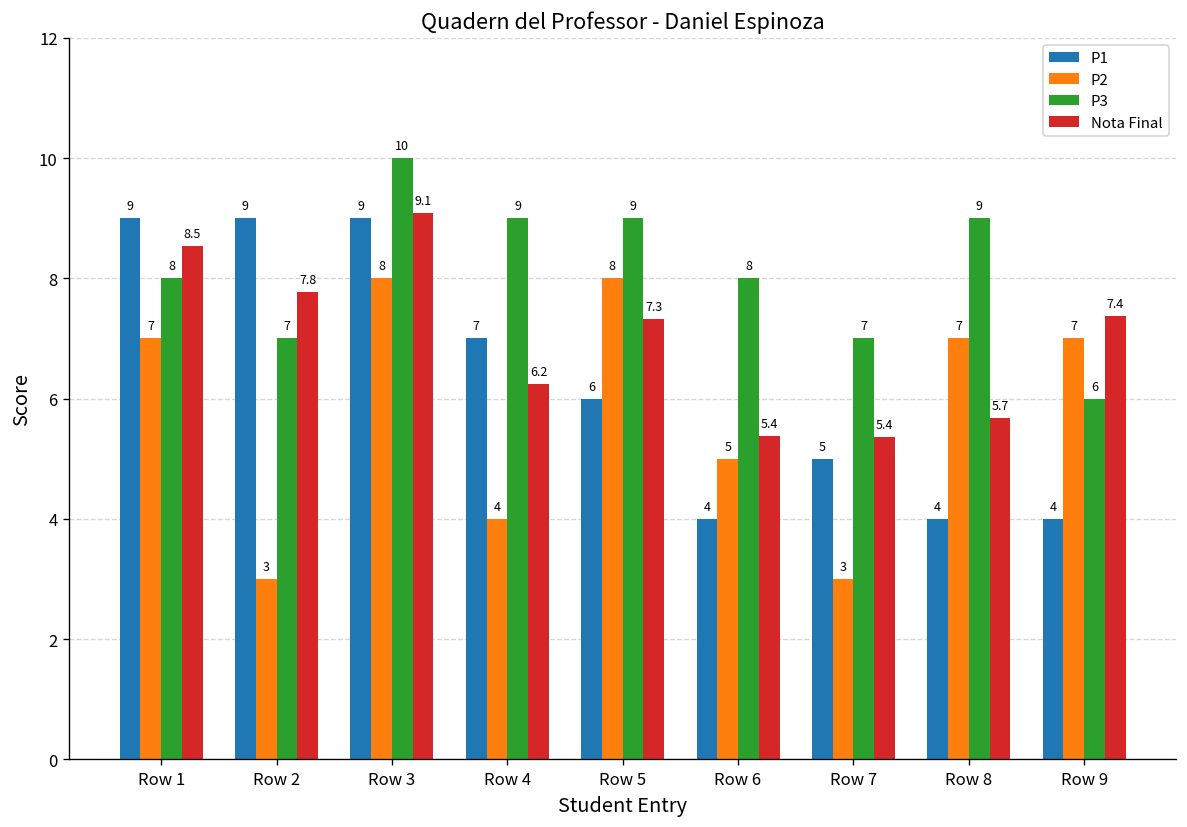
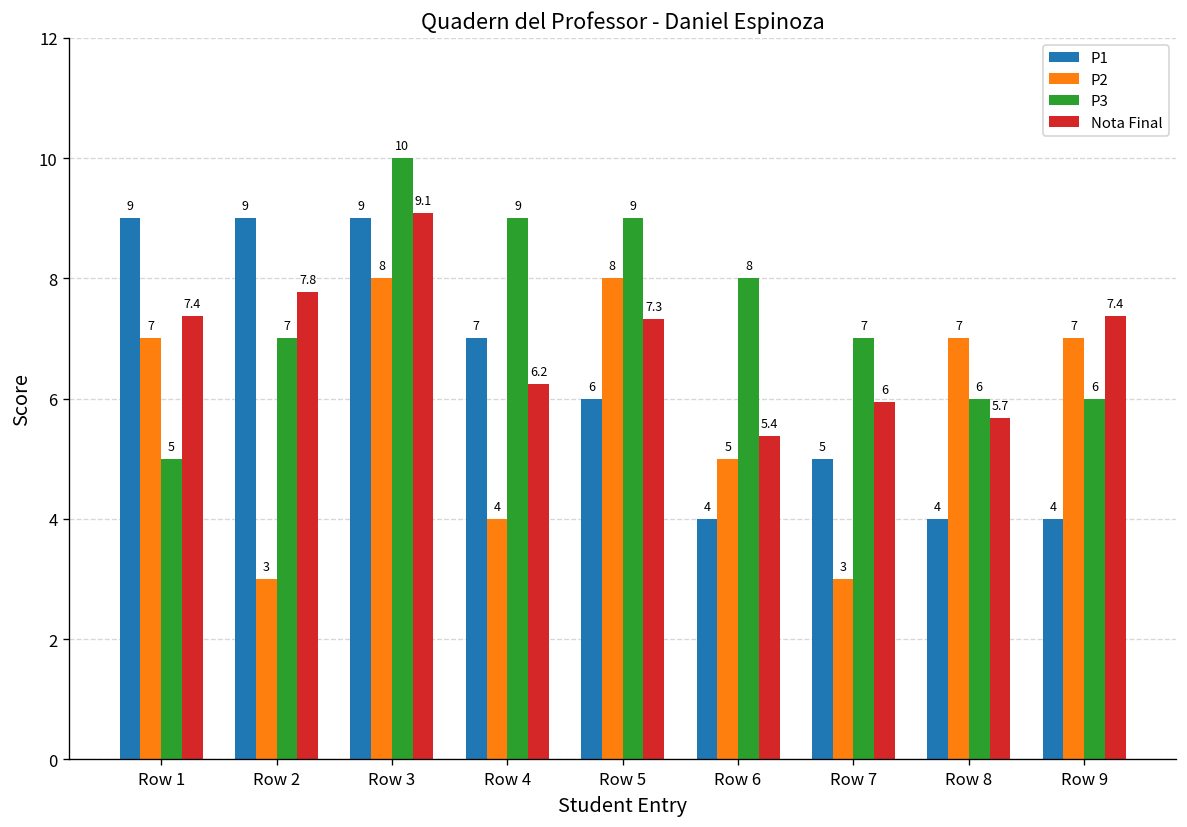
  {
    "P1": {
      "Row 1": 9,
      "Row 2": 9,
      "Row 3": 9,
      "Row 4": 7,
      "Row 5": 6,
      "Row 6": 4,
      "Row 7": 5,
      "Row 8": 4,
      "Row 9": 4
    },
    "P2": {
      "Row 1": 7,
      "Row 2": 3,
      "Row 3": 8,
      "Row 4": 4,
      "Row 5": 8,
      "Row 6": 5,
      "Row 7": 3,
      "Row 8": 7,
      "Row 9": 7
    },
    "P3": {
-     "Row 1": 8,
+     "Row 1": 5,
      "Row 2": 7,
      "Row 3": 10,
      "Row 4": 9,
      "Row 5": 9,
      "Row 6": 8,
      "Row 7": 7,
-     "Row 8": 9,
+     "Row 8": 6,
      "Row 9": 6
    },
    "Nota Final": {
-     "Row 1": 8.5,
+     "Row 1": 7.4,
      "Row 2": 7.8,
      "Row 3": 9.1,
      "Row 4": 6.2,
      "Row 5": 7.3,
      "Row 6": 5.4,
-     "Row 7": 5.4,
+     "Row 7": 6,
      "Row 8": 5.7,
      "Row 9": 7.4
    }
  }
